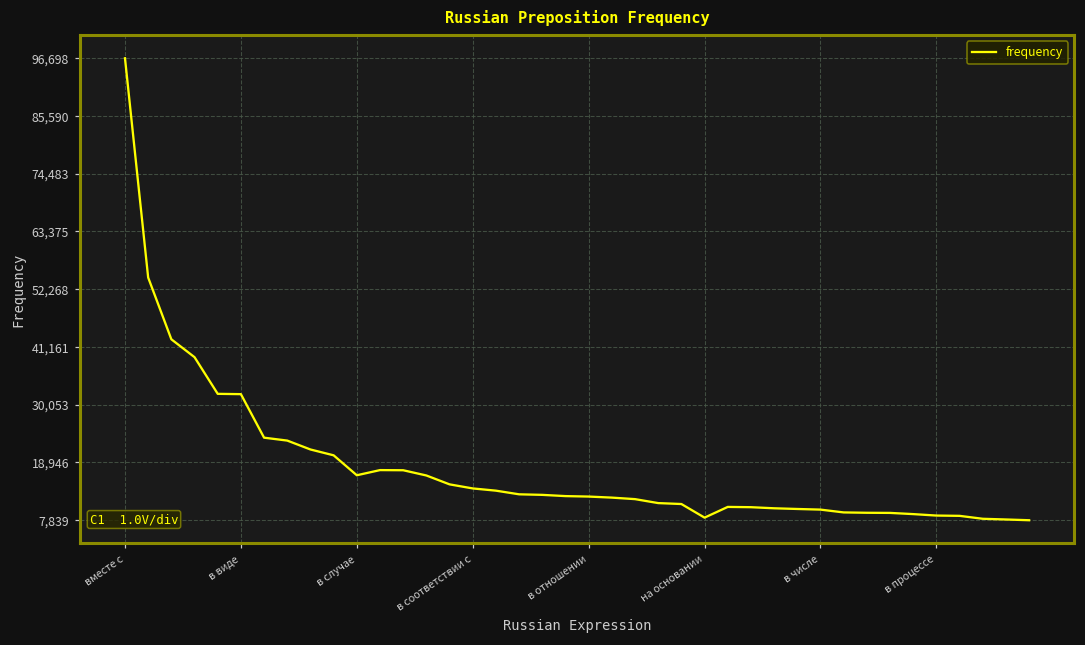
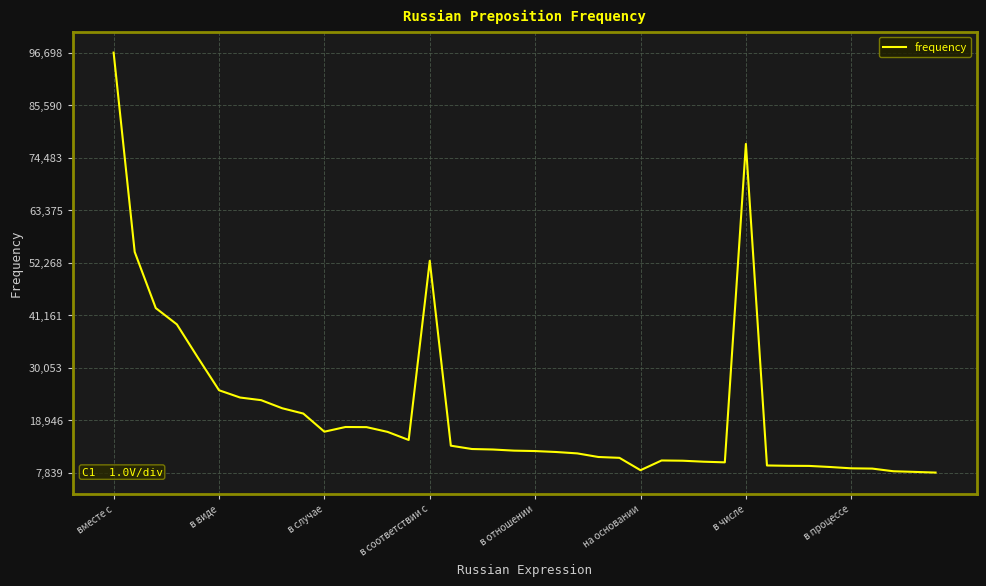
  {
    "вместе с": "97,000",
-   "в виде": "32,000",
+   "в виде": "25,000",
    "в случае": "16,000",
-   "в соответствии с": "14,000",
+   "в соответствии с": "53,000",
    "в отношении": "12,000",
    "на основании": "8,000",
-   "в числе": "10,000",
+   "в числе": "77,000",
    "в процессе": "9,000"
  }
